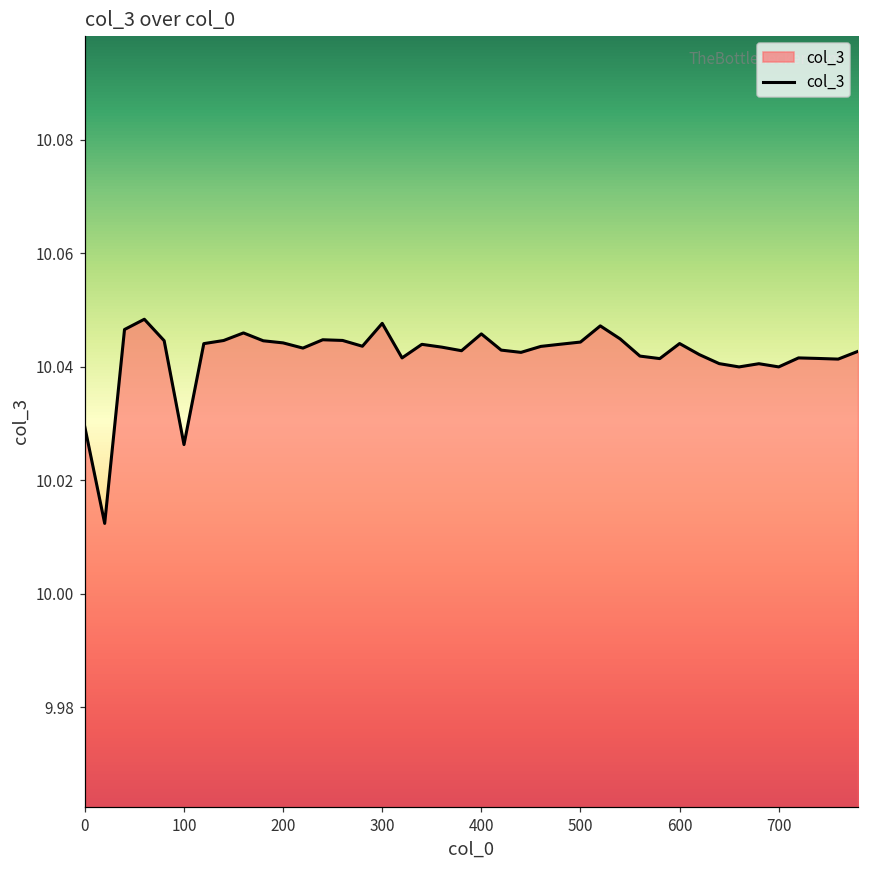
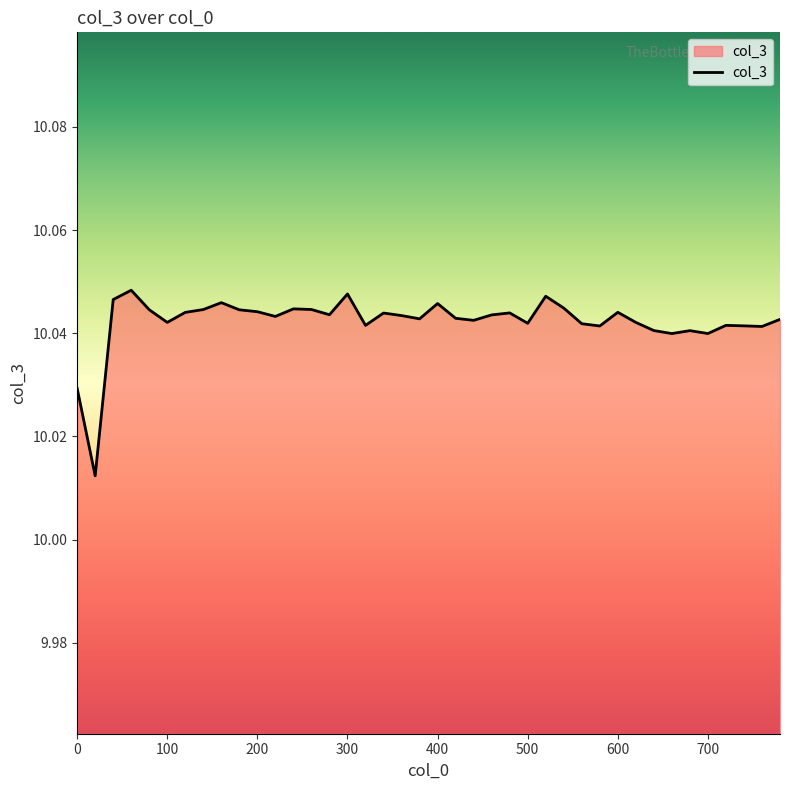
  {
    "0": 10.029,
-   "100": 10.026,
+   "100": 10.042,
    "200": 10.044,
    "300": 10.048,
    "400": 10.046,
-   "500": 10.044,
+   "500": 10.042,
    "600": 10.044,
    "700": 10.040
  }
